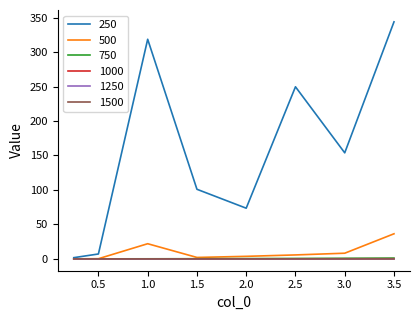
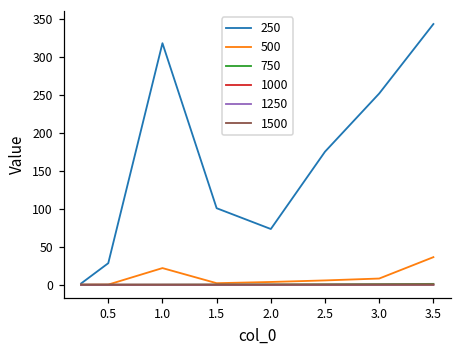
  {
    "250": {
-     "0.5": 10,
+     "0.5": 30,
      "1.0": 320,
      "1.5": 100,
      "2.0": 70,
-     "2.5": 250,
-     "3.0": 150,
+     "2.5": 180,
+     "3.0": 250,
      "3.5": 340
    },
    "500": {
      "1.0": 20,
      "2.5": 10,
      "3.0": 10,
      "3.5": 40
    }
  }
